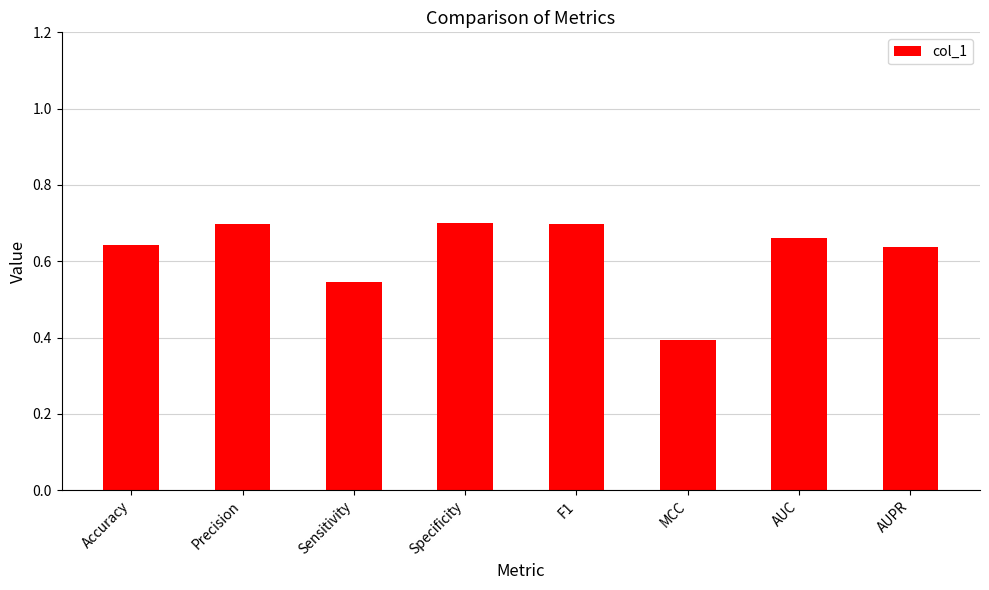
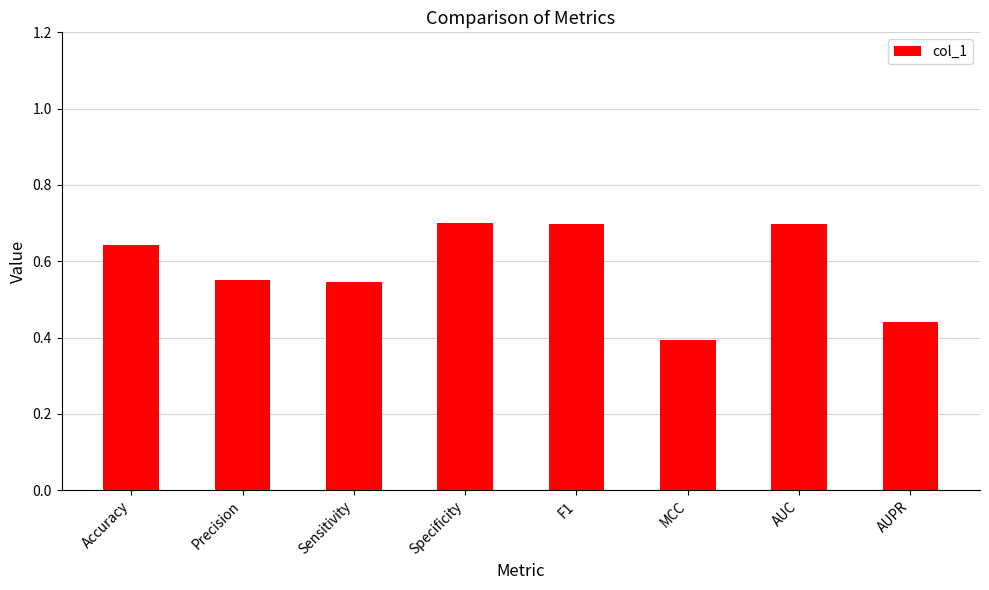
  {
    "Accuracy": 0.64,
-   "Precision": 0.70,
+   "Precision": 0.55,
    "Sensitivity": 0.55,
    "Specificity": 0.70,
    "F1": 0.70,
    "MCC": 0.39,
-   "AUC": 0.66,
-   "AUPR": 0.64
+   "AUC": 0.70,
+   "AUPR": 0.44
  }
